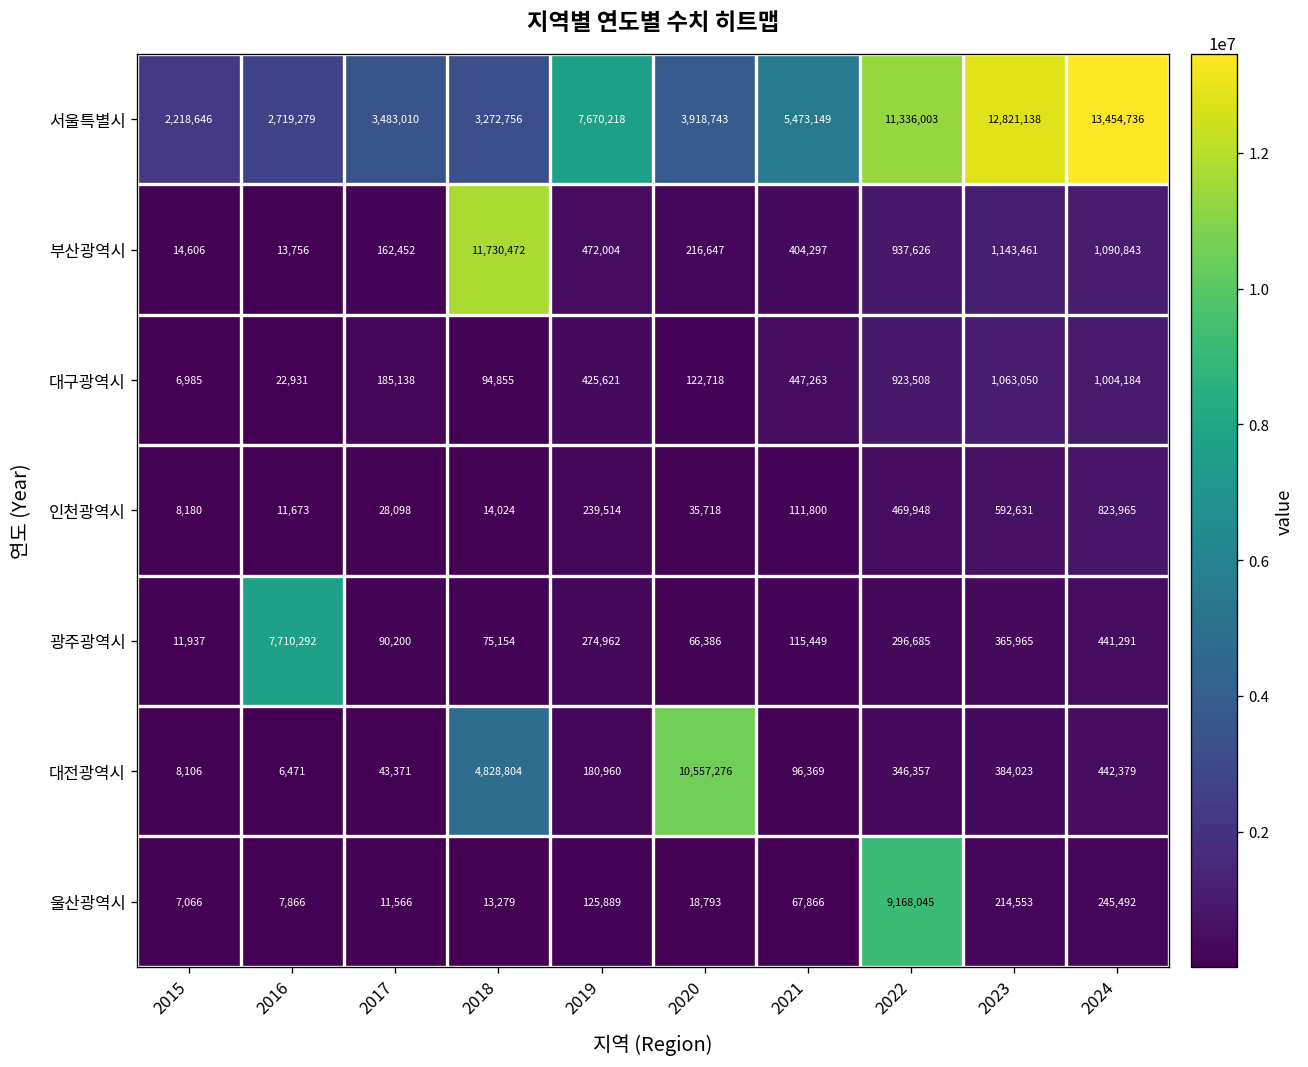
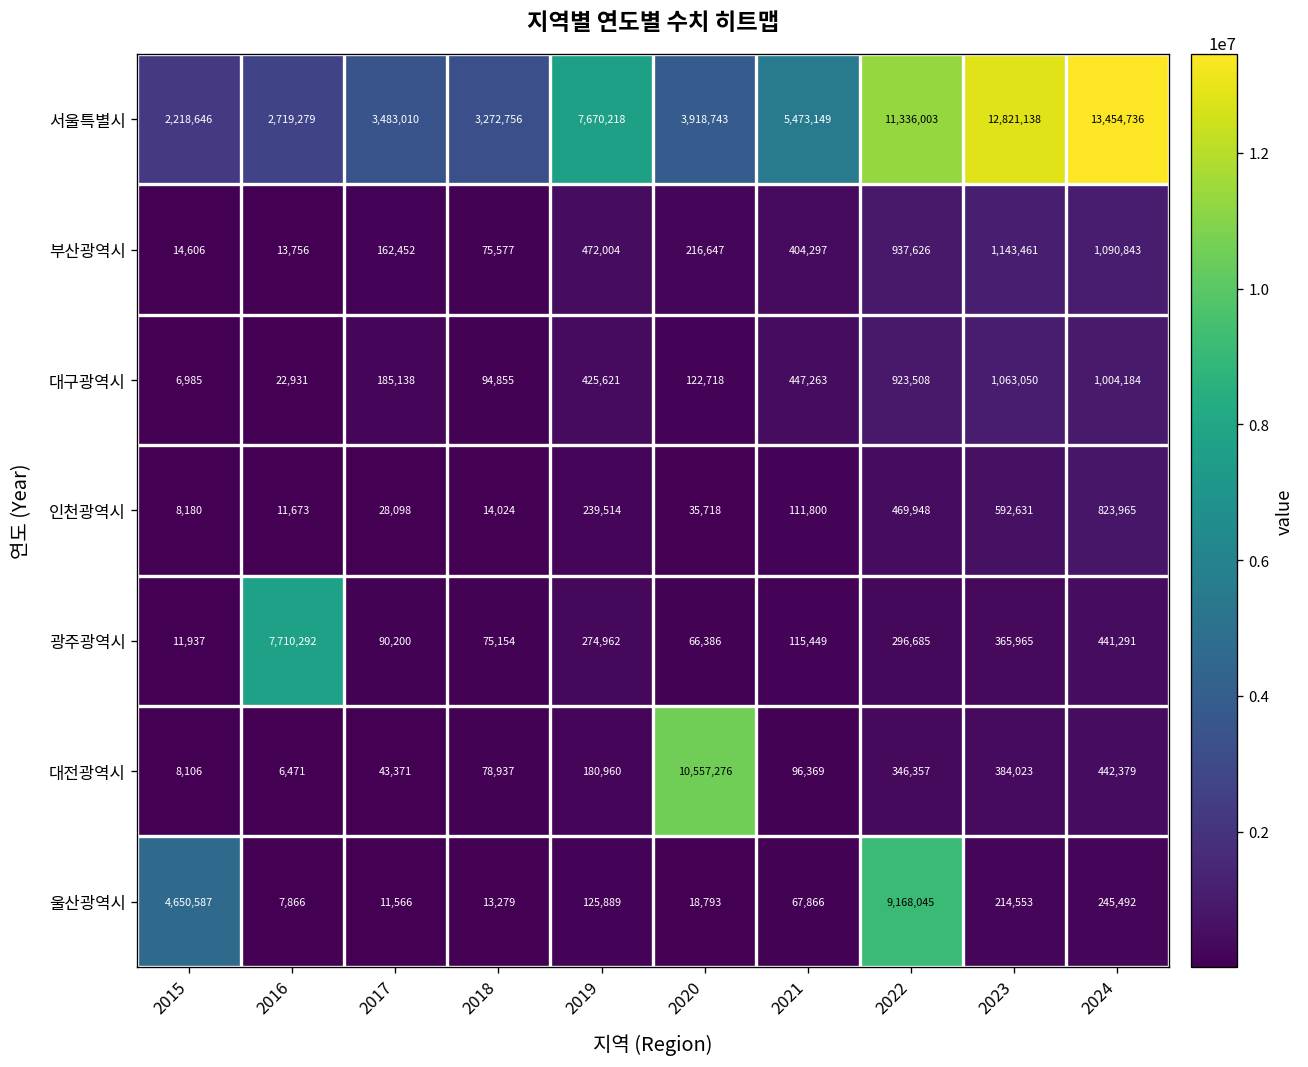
  {
    "서울특별시": {
      "2015": "2,218,646",
      "2016": "2,719,279",
      "2017": "3,483,010",
      "2018": "3,272,756",
      "2019": "7,670,218",
      "2020": "3,918,743",
      "2021": "5,473,149",
      "2022": "11,336,003",
      "2023": "12,821,138",
      "2024": "13,454,736"
    },
    "부산광역시": {
      "2015": "14,606",
      "2016": "13,756",
      "2017": "162,452",
-     "2018": "11,730,472",
+     "2018": "75,577",
      "2019": "472,004",
      "2020": "216,647",
      "2021": "404,297",
      "2022": "937,626",
      "2023": "1,143,461",
      "2024": "1,090,843"
    },
    "대구광역시": {
      "2015": "6,985",
      "2016": "22,931",
      "2017": "185,138",
      "2018": "94,855",
      "2019": "425,621",
      "2020": "122,718",
      "2021": "447,263",
      "2022": "923,508",
      "2023": "1,063,050",
      "2024": "1,004,184"
    },
    "인천광역시": {
      "2015": "8,180",
      "2016": "11,673",
      "2017": "28,098",
      "2018": "14,024",
      "2019": "239,514",
      "2020": "35,718",
      "2021": "111,800",
      "2022": "469,948",
      "2023": "592,631",
      "2024": "823,965"
    },
    "광주광역시": {
      "2015": "11,937",
      "2016": "7,710,292",
      "2017": "90,200",
      "2018": "75,154",
      "2019": "274,962",
      "2020": "66,386",
      "2021": "115,449",
      "2022": "296,685",
      "2023": "365,965",
      "2024": "441,291"
    },
    "대전광역시": {
      "2015": "8,106",
      "2016": "6,471",
      "2017": "43,371",
-     "2018": "4,828,804",
+     "2018": "78,937",
      "2019": "180,960",
      "2020": "10,557,276",
      "2021": "96,369",
      "2022": "346,357",
      "2023": "384,023",
      "2024": "442,379"
    },
    "울산광역시": {
-     "2015": "7,066",
+     "2015": "4,650,587",
      "2016": "7,866",
      "2017": "11,566",
      "2018": "13,279",
      "2019": "125,889",
      "2020": "18,793",
      "2021": "67,866",
      "2022": "9,168,045",
      "2023": "214,553",
      "2024": "245,492"
    }
  }
